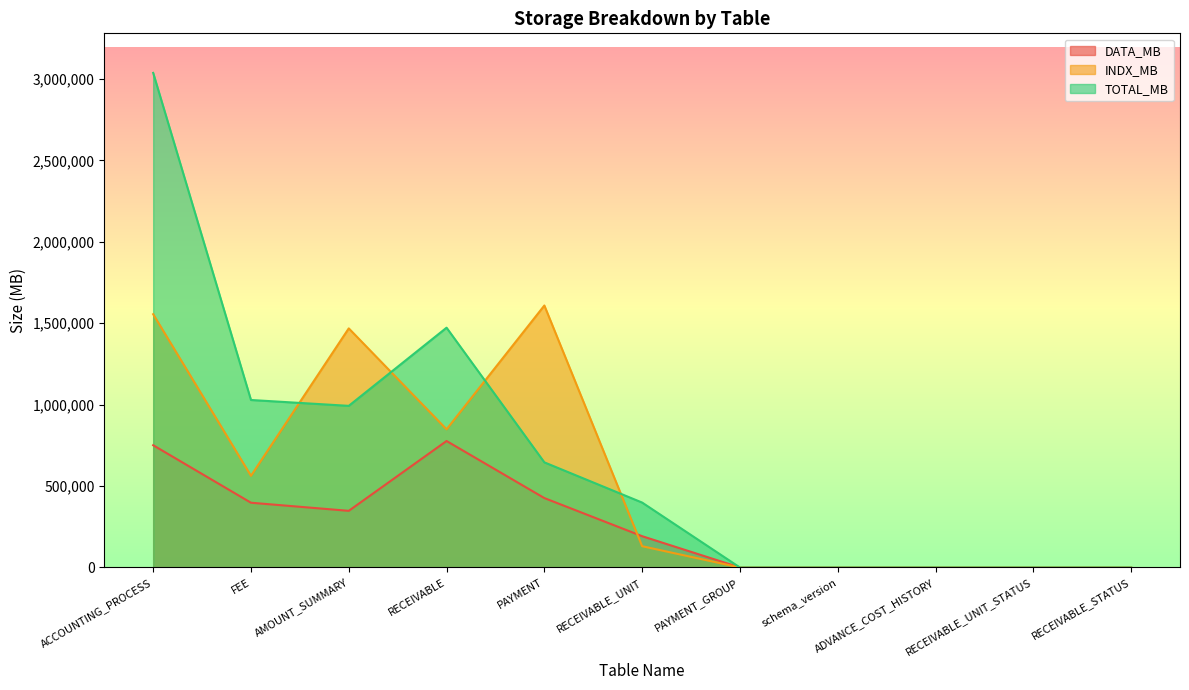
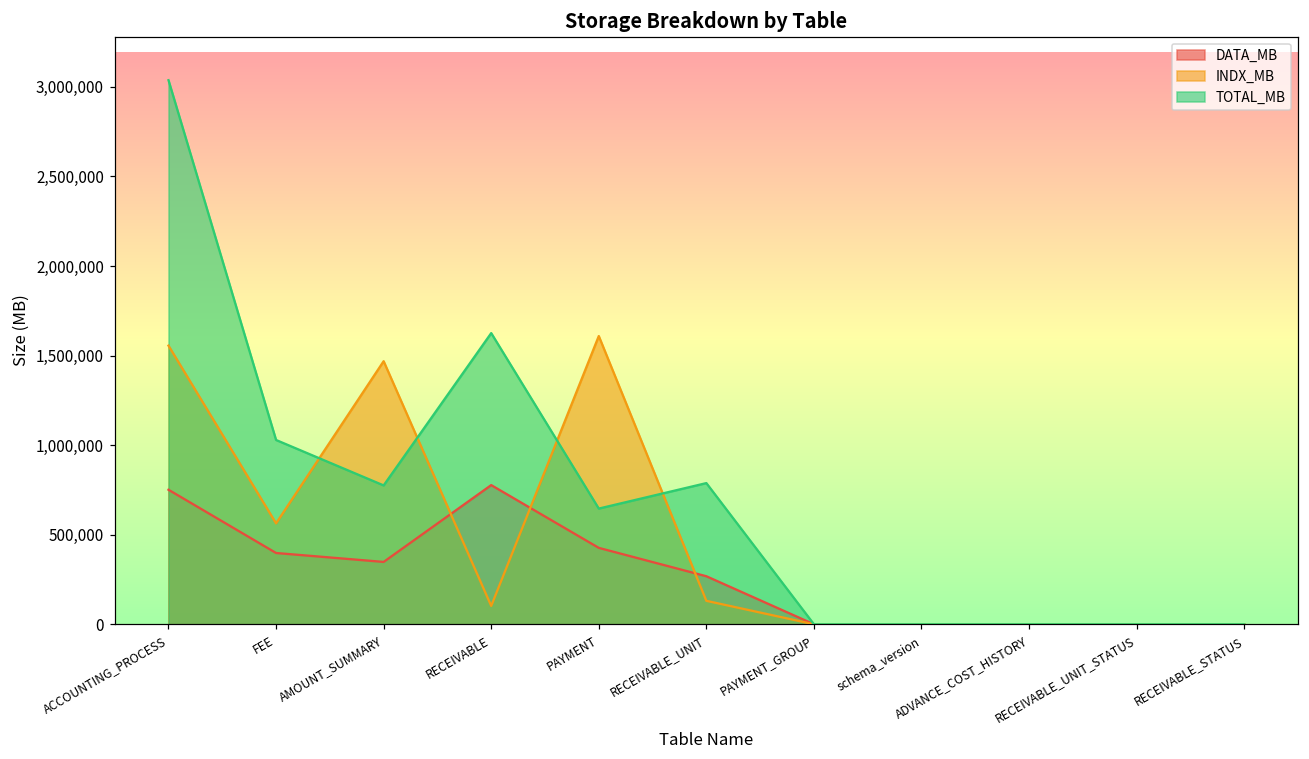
  {
    "DATA_MB": {
      "ACCOUNTING_PROCESS": "750,000",
      "FEE": "400,000",
      "AMOUNT_SUMMARY": "350,000",
      "RECEIVABLE": "780,000",
      "PAYMENT": "430,000",
-     "RECEIVABLE_UNIT": "190,000"
+     "RECEIVABLE_UNIT": "270,000"
    },
    "INDX_MB": {
      "ACCOUNTING_PROCESS": "1,560,000",
      "FEE": "560,000",
      "AMOUNT_SUMMARY": "1,470,000",
-     "RECEIVABLE": "850,000",
+     "RECEIVABLE": "100,000",
      "PAYMENT": "1,610,000",
      "RECEIVABLE_UNIT": "130,000"
    },
    "TOTAL_MB": {
      "ACCOUNTING_PROCESS": "3,040,000",
      "FEE": "1,030,000",
-     "AMOUNT_SUMMARY": "990,000",
-     "RECEIVABLE": "1,470,000",
+     "AMOUNT_SUMMARY": "780,000",
+     "RECEIVABLE": "1,630,000",
      "PAYMENT": "650,000",
-     "RECEIVABLE_UNIT": "400,000"
+     "RECEIVABLE_UNIT": "790,000"
    }
  }
